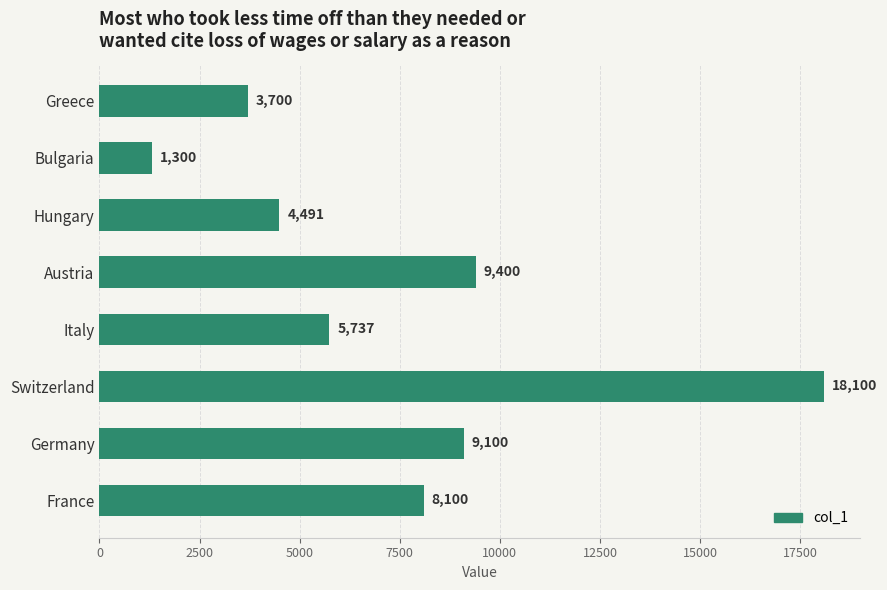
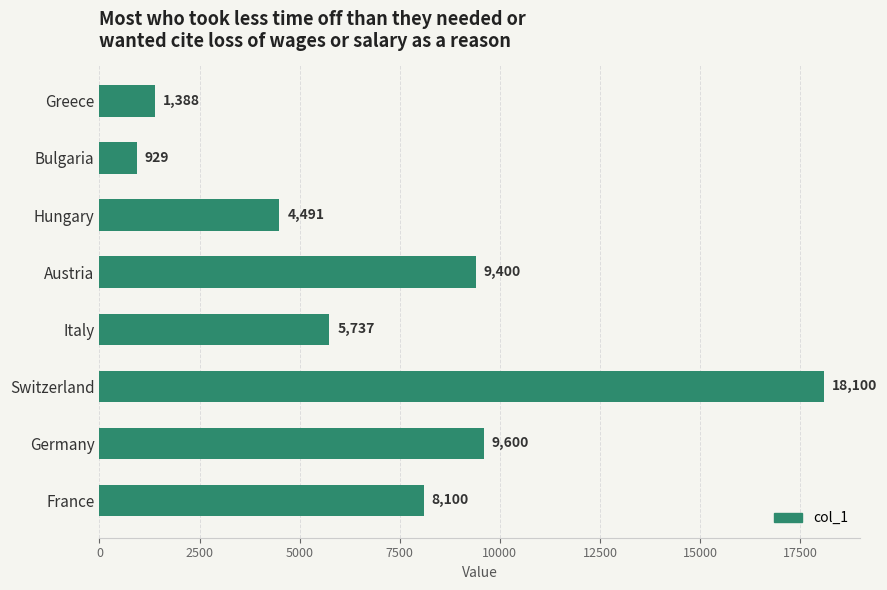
  {
-   "Greece": "3,700",
-   "Bulgaria": "1,300",
+   "Greece": "1,388",
+   "Bulgaria": "929",
    "Hungary": "4,491",
    "Austria": "9,400",
    "Italy": "5,737",
    "Switzerland": "18,100",
-   "Germany": "9,100",
+   "Germany": "9,600",
    "France": "8,100"
  }
